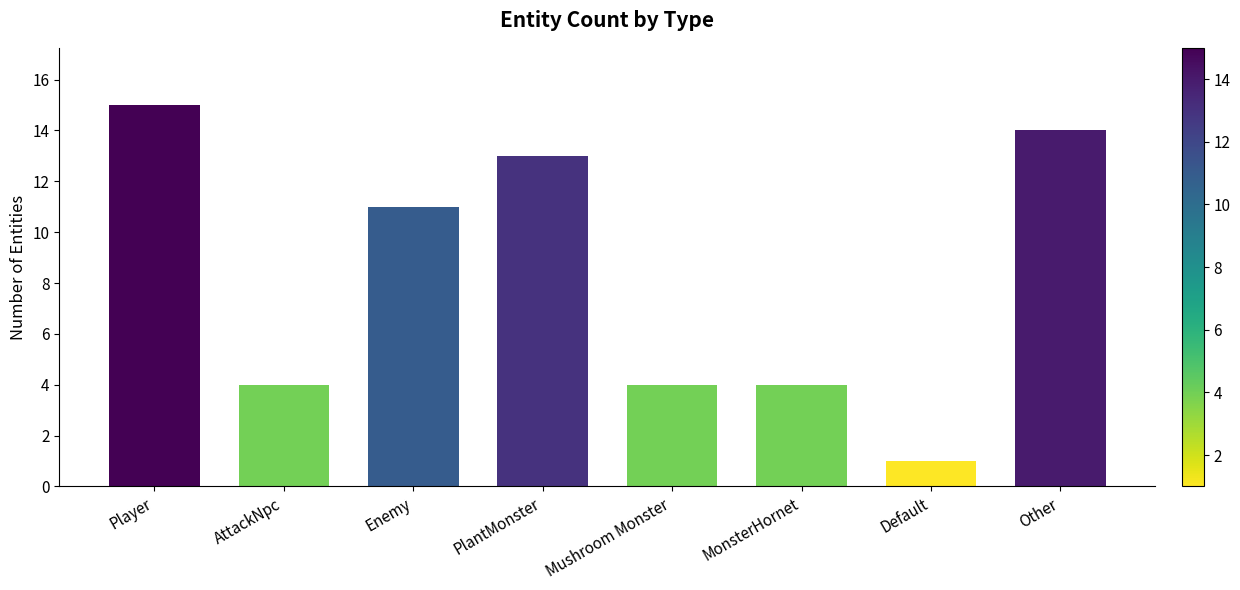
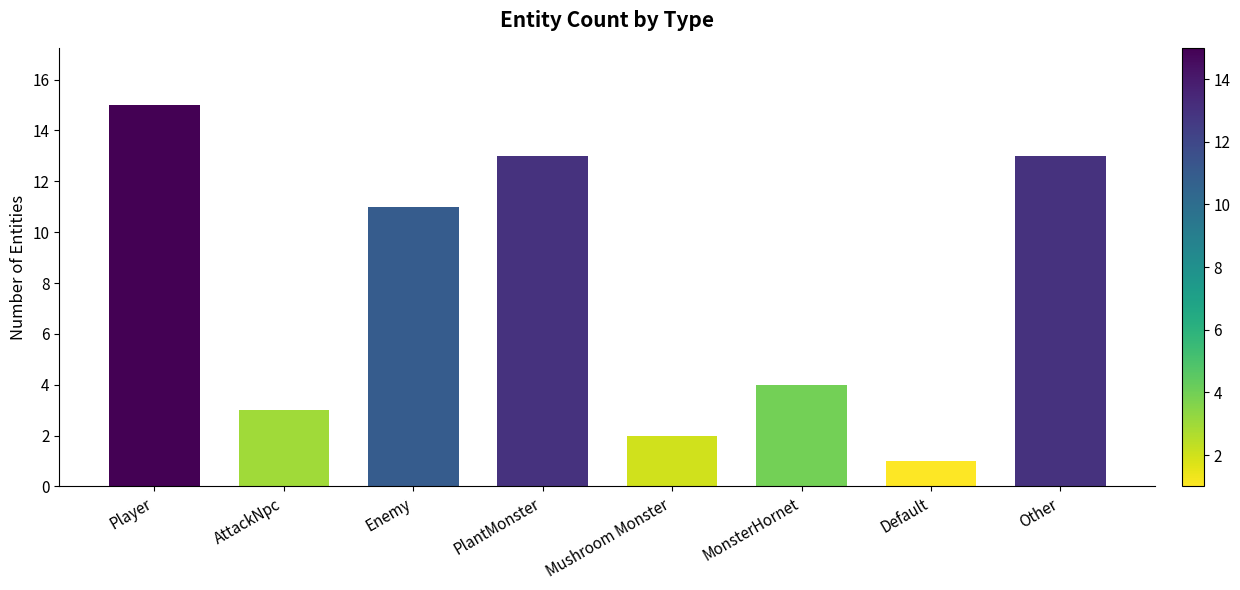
  {
    "Player": 15,
-   "AttackNpc": 4,
+   "AttackNpc": 3,
    "Enemy": 11,
    "PlantMonster": 13,
-   "Mushroom Monster": 4,
+   "Mushroom Monster": 2,
    "MonsterHornet": 4,
    "Default": 1,
-   "Other": 14
+   "Other": 13
  }
